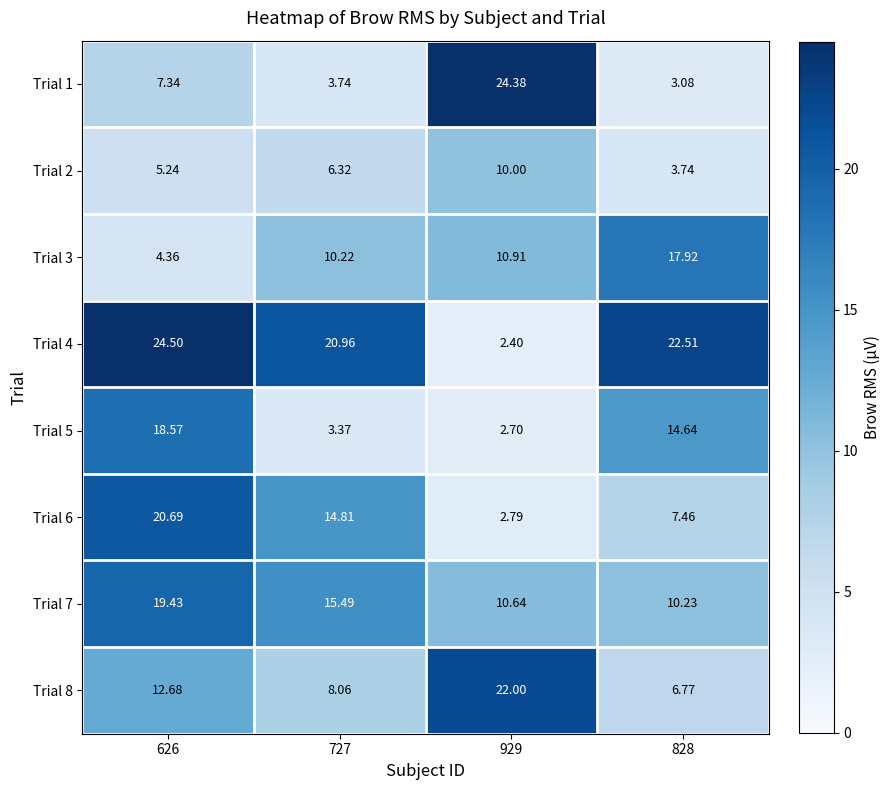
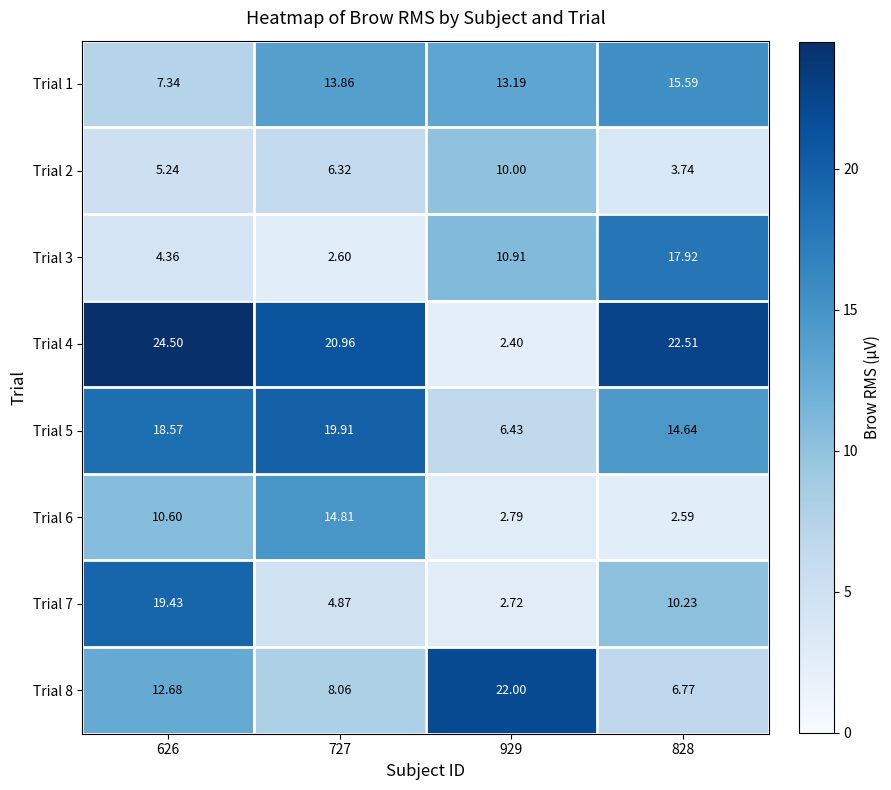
  {
    "Trial 1": {
      "626": 7.34,
-     "727": 3.74,
-     "929": 24.38,
-     "828": 3.08
+     "727": 13.86,
+     "929": 13.19,
+     "828": 15.59
    },
    "Trial 2": {
      "626": 5.24,
      "727": 6.32,
      "929": 10.00,
      "828": 3.74
    },
    "Trial 3": {
      "626": 4.36,
-     "727": 10.22,
+     "727": 2.60,
      "929": 10.91,
      "828": 17.92
    },
    "Trial 4": {
      "626": 24.50,
      "727": 20.96,
      "929": 2.40,
      "828": 22.51
    },
    "Trial 5": {
      "626": 18.57,
-     "727": 3.37,
-     "929": 2.70,
+     "727": 19.91,
+     "929": 6.43,
      "828": 14.64
    },
    "Trial 6": {
-     "626": 20.69,
+     "626": 10.60,
      "727": 14.81,
      "929": 2.79,
-     "828": 7.46
+     "828": 2.59
    },
    "Trial 7": {
      "626": 19.43,
-     "727": 15.49,
-     "929": 10.64,
+     "727": 4.87,
+     "929": 2.72,
      "828": 10.23
    },
    "Trial 8": {
      "626": 12.68,
      "727": 8.06,
      "929": 22.00,
      "828": 6.77
    }
  }
